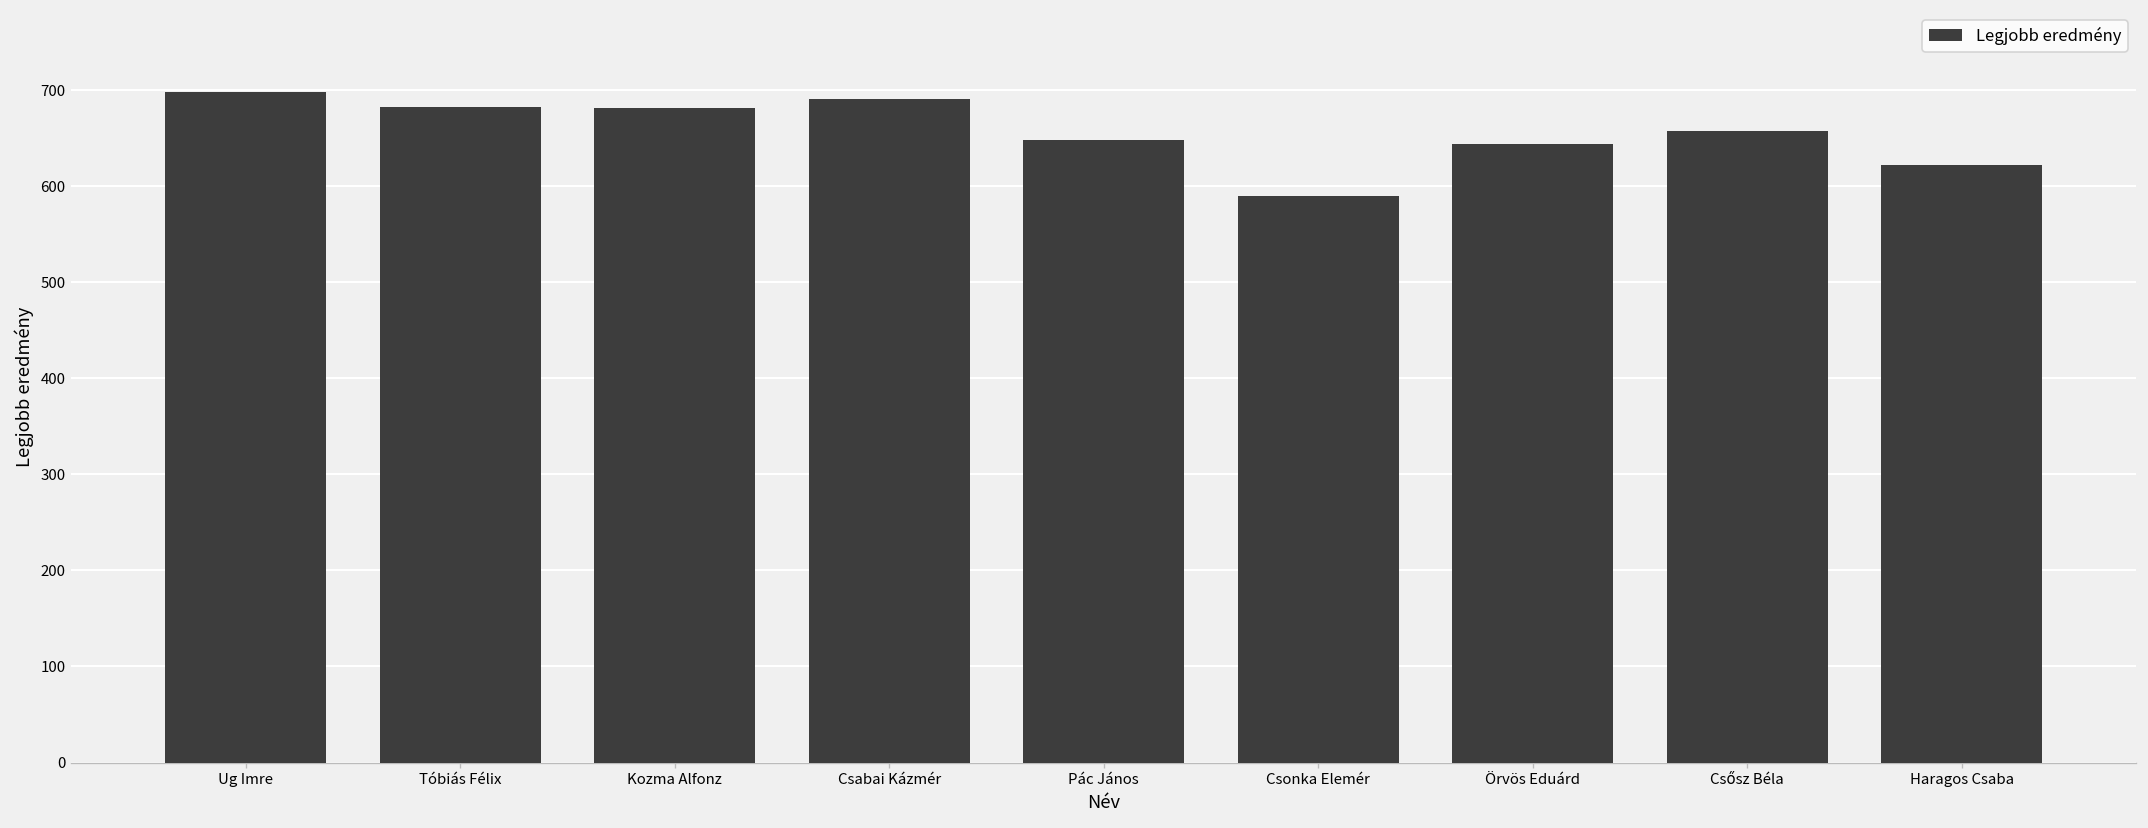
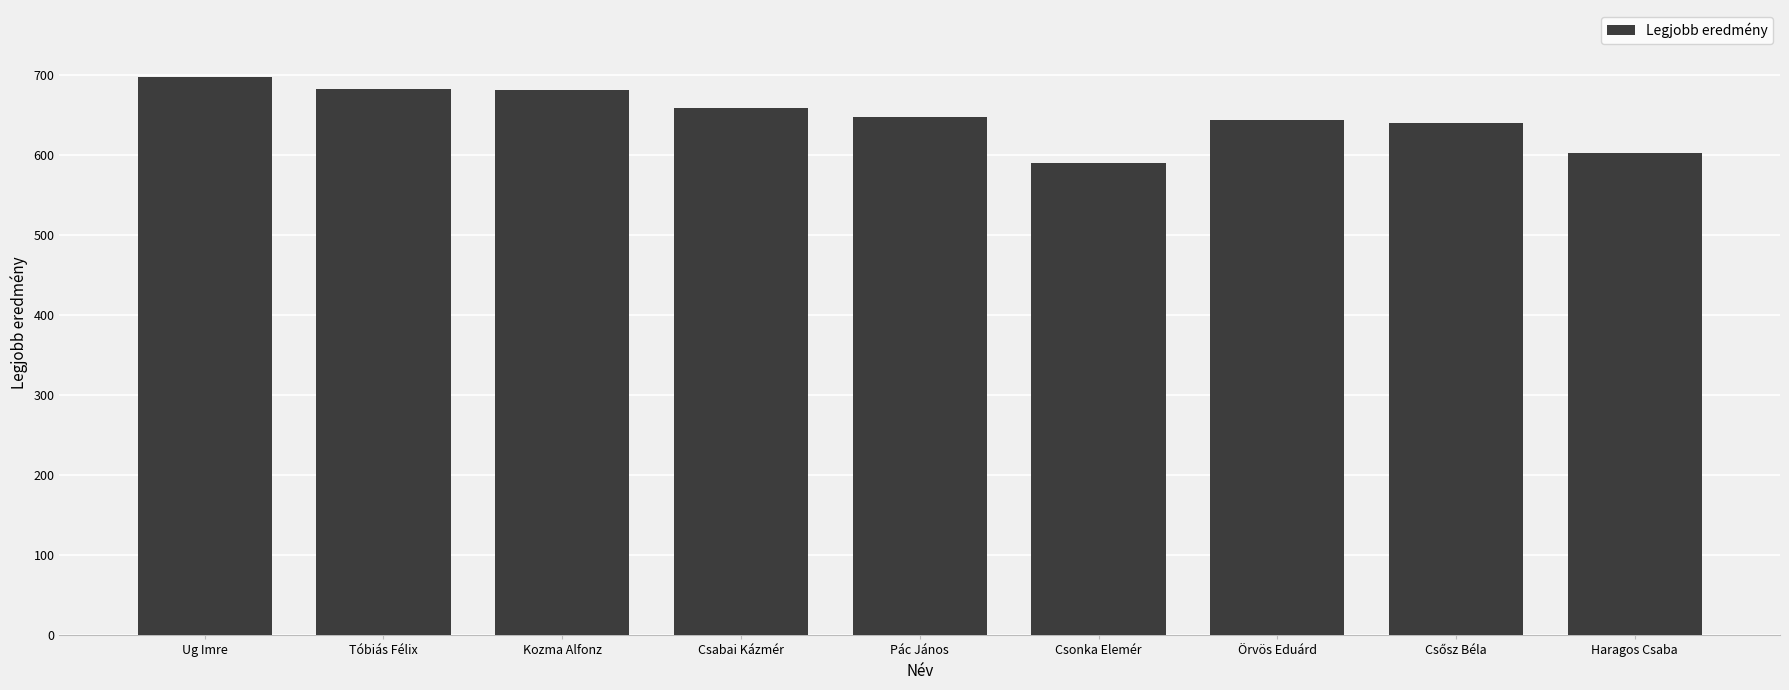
  {
    "Ug Imre": 700,
    "Tóbiás Félix": 680,
    "Kozma Alfonz": 680,
-   "Csabai Kázmér": 690,
+   "Csabai Kázmér": 660,
    "Pác János": 650,
    "Csonka Elemér": 590,
    "Örvös Eduárd": 640,
-   "Csősz Béla": 660,
-   "Haragos Csaba": 620
+   "Csősz Béla": 640,
+   "Haragos Csaba": 600
  }
